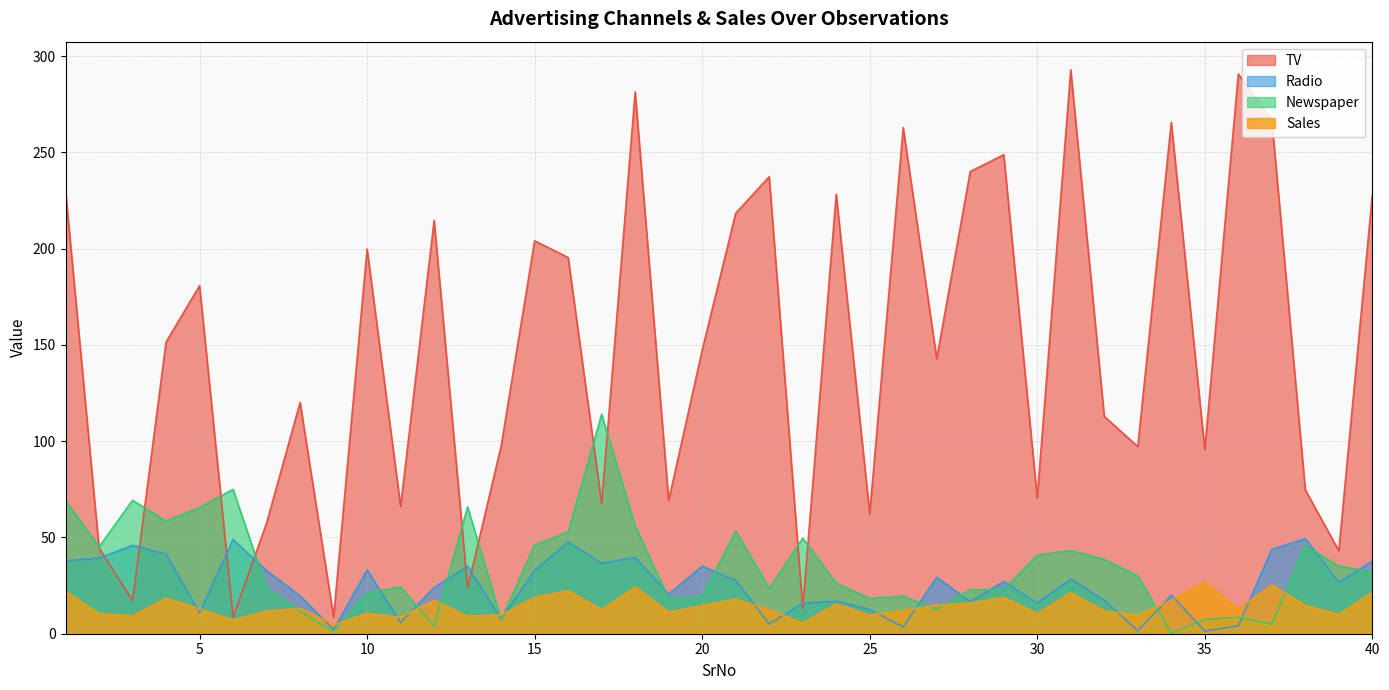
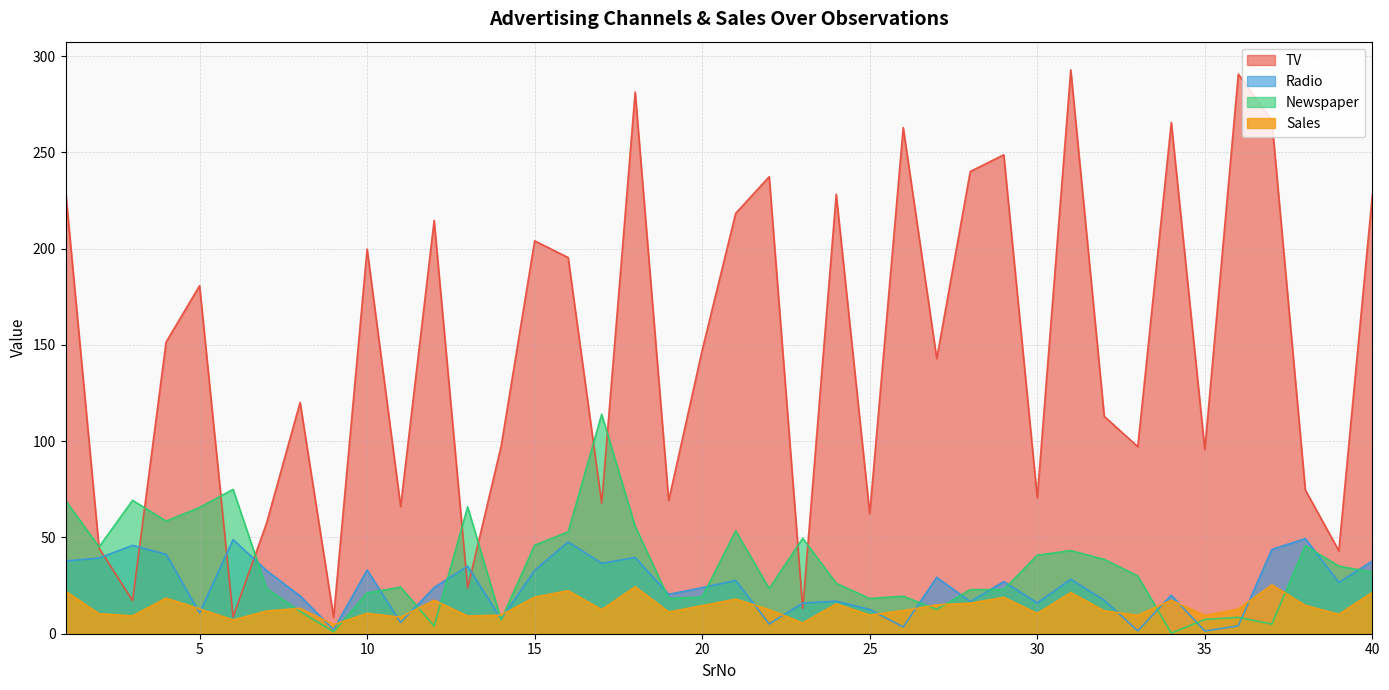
  {
    "TV": {
      "5": 181,
      "10": 200,
      "15": 204,
      "20": 147,
      "25": 62,
      "30": 71,
      "35": 96,
      "40": 228
    },
    "Radio": {
      "5": 11,
      "10": 33,
      "15": 33,
-     "20": 35,
+     "20": 24,
      "25": 13,
      "30": 16,
      "35": 1,
      "40": 38
    },
    "Newspaper": {
      "5": 66,
      "10": 21,
      "15": 46,
      "20": 19,
      "25": 18,
      "30": 41,
      "35": 7,
      "40": 32
    },
    "Sales": {
      "5": 13,
      "10": 11,
      "15": 19,
      "20": 15,
      "25": 10,
      "30": 11,
-     "35": 27,
+     "35": 10,
      "40": 22
    }
  }
